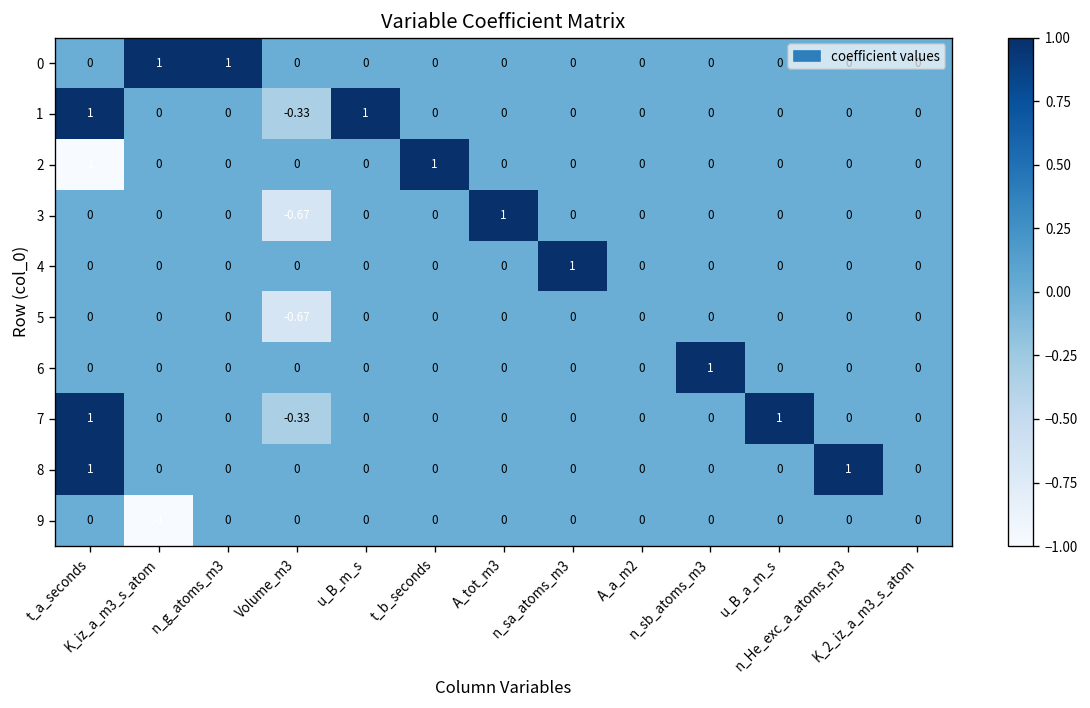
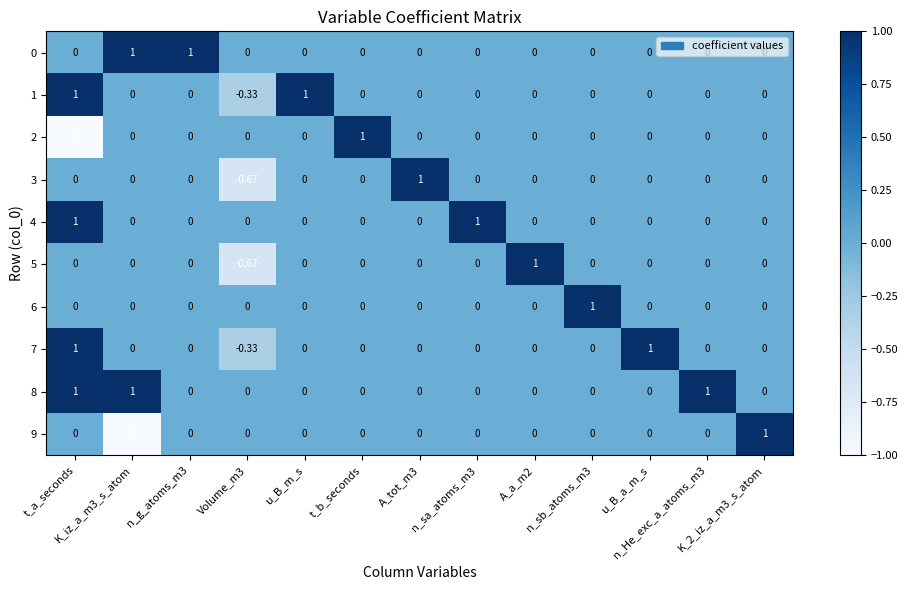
  {
    "0": {
      "t_a_seconds": 0,
      "K_iz_a_m3_s_atom": 1,
      "n_g_atoms_m3": 1,
      "Volume_m3": 0,
      "u_B_m_s": 0,
      "t_b_seconds": 0,
      "A_tot_m3": 0,
      "n_sa_atoms_m3": 0,
      "A_a_m2": 0,
      "n_sb_atoms_m3": 0,
      "u_B_a_m_s": 0
    },
    "1": {
      "t_a_seconds": 1,
      "K_iz_a_m3_s_atom": 0,
      "n_g_atoms_m3": 0,
      "Volume_m3": -0.33,
      "u_B_m_s": 1,
      "t_b_seconds": 0,
      "A_tot_m3": 0,
      "n_sa_atoms_m3": 0,
      "A_a_m2": 0,
      "n_sb_atoms_m3": 0,
      "u_B_a_m_s": 0,
      "n_He_exc_a_atoms_m3": 0,
      "K_2_iz_a_m3_s_atom": 0
    },
    "2": {
      "K_iz_a_m3_s_atom": 0,
      "n_g_atoms_m3": 0,
      "Volume_m3": 0,
      "u_B_m_s": 0,
      "t_b_seconds": 1,
      "A_tot_m3": 0,
      "n_sa_atoms_m3": 0,
      "A_a_m2": 0,
      "n_sb_atoms_m3": 0,
      "u_B_a_m_s": 0,
      "n_He_exc_a_atoms_m3": 0,
      "K_2_iz_a_m3_s_atom": 0
    },
    "3": {
      "t_a_seconds": 0,
      "K_iz_a_m3_s_atom": 0,
      "n_g_atoms_m3": 0,
      "u_B_m_s": 0,
      "t_b_seconds": 0,
      "A_tot_m3": 1,
      "n_sa_atoms_m3": 0,
      "A_a_m2": 0,
      "n_sb_atoms_m3": 0,
      "u_B_a_m_s": 0,
      "n_He_exc_a_atoms_m3": 0,
      "K_2_iz_a_m3_s_atom": 0
    },
    "4": {
-     "t_a_seconds": 0,
+     "t_a_seconds": 1,
      "K_iz_a_m3_s_atom": 0,
      "n_g_atoms_m3": 0,
      "Volume_m3": 0,
      "u_B_m_s": 0,
      "t_b_seconds": 0,
      "A_tot_m3": 0,
      "n_sa_atoms_m3": 1,
      "A_a_m2": 0,
      "n_sb_atoms_m3": 0,
      "u_B_a_m_s": 0,
      "n_He_exc_a_atoms_m3": 0,
      "K_2_iz_a_m3_s_atom": 0
    },
    "5": {
      "t_a_seconds": 0,
      "K_iz_a_m3_s_atom": 0,
      "n_g_atoms_m3": 0,
      "u_B_m_s": 0,
      "t_b_seconds": 0,
      "A_tot_m3": 0,
      "n_sa_atoms_m3": 0,
-     "A_a_m2": 0,
+     "A_a_m2": 1,
      "n_sb_atoms_m3": 0,
      "u_B_a_m_s": 0,
      "n_He_exc_a_atoms_m3": 0,
      "K_2_iz_a_m3_s_atom": 0
    },
    "6": {
      "t_a_seconds": 0,
      "K_iz_a_m3_s_atom": 0,
      "n_g_atoms_m3": 0,
      "Volume_m3": 0,
      "u_B_m_s": 0,
      "t_b_seconds": 0,
      "A_tot_m3": 0,
      "n_sa_atoms_m3": 0,
      "A_a_m2": 0,
      "n_sb_atoms_m3": 1,
      "u_B_a_m_s": 0,
      "n_He_exc_a_atoms_m3": 0,
      "K_2_iz_a_m3_s_atom": 0
    },
    "7": {
      "t_a_seconds": 1,
      "K_iz_a_m3_s_atom": 0,
      "n_g_atoms_m3": 0,
      "Volume_m3": -0.33,
      "u_B_m_s": 0,
      "t_b_seconds": 0,
      "A_tot_m3": 0,
      "n_sa_atoms_m3": 0,
      "A_a_m2": 0,
      "n_sb_atoms_m3": 0,
      "u_B_a_m_s": 1,
      "n_He_exc_a_atoms_m3": 0,
      "K_2_iz_a_m3_s_atom": 0
    },
    "8": {
      "t_a_seconds": 1,
-     "K_iz_a_m3_s_atom": 0,
+     "K_iz_a_m3_s_atom": 1,
      "n_g_atoms_m3": 0,
      "Volume_m3": 0,
      "u_B_m_s": 0,
      "t_b_seconds": 0,
      "A_tot_m3": 0,
      "n_sa_atoms_m3": 0,
      "A_a_m2": 0,
      "n_sb_atoms_m3": 0,
      "u_B_a_m_s": 0,
      "n_He_exc_a_atoms_m3": 1,
      "K_2_iz_a_m3_s_atom": 0
    },
    "9": {
      "t_a_seconds": 0,
      "n_g_atoms_m3": 0,
      "Volume_m3": 0,
      "u_B_m_s": 0,
      "t_b_seconds": 0,
      "A_tot_m3": 0,
      "n_sa_atoms_m3": 0,
      "A_a_m2": 0,
      "n_sb_atoms_m3": 0,
      "u_B_a_m_s": 0,
      "n_He_exc_a_atoms_m3": 0,
-     "K_2_iz_a_m3_s_atom": 0
+     "K_2_iz_a_m3_s_atom": 1
    }
  }
